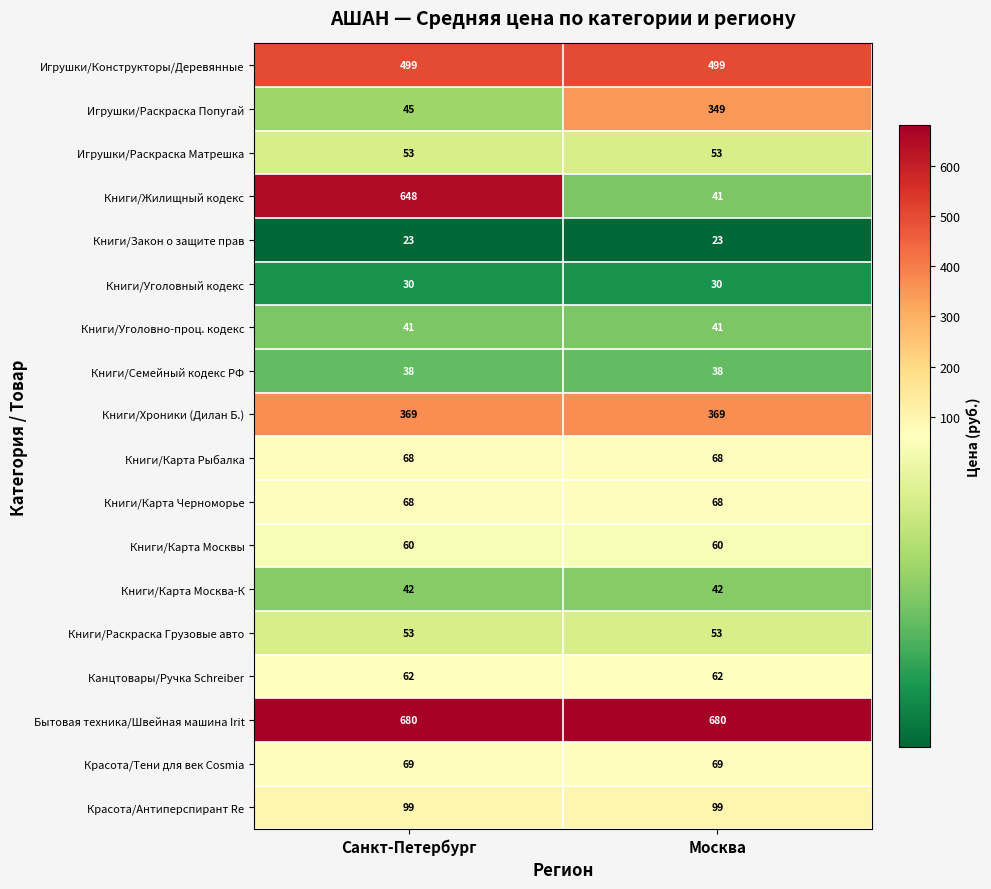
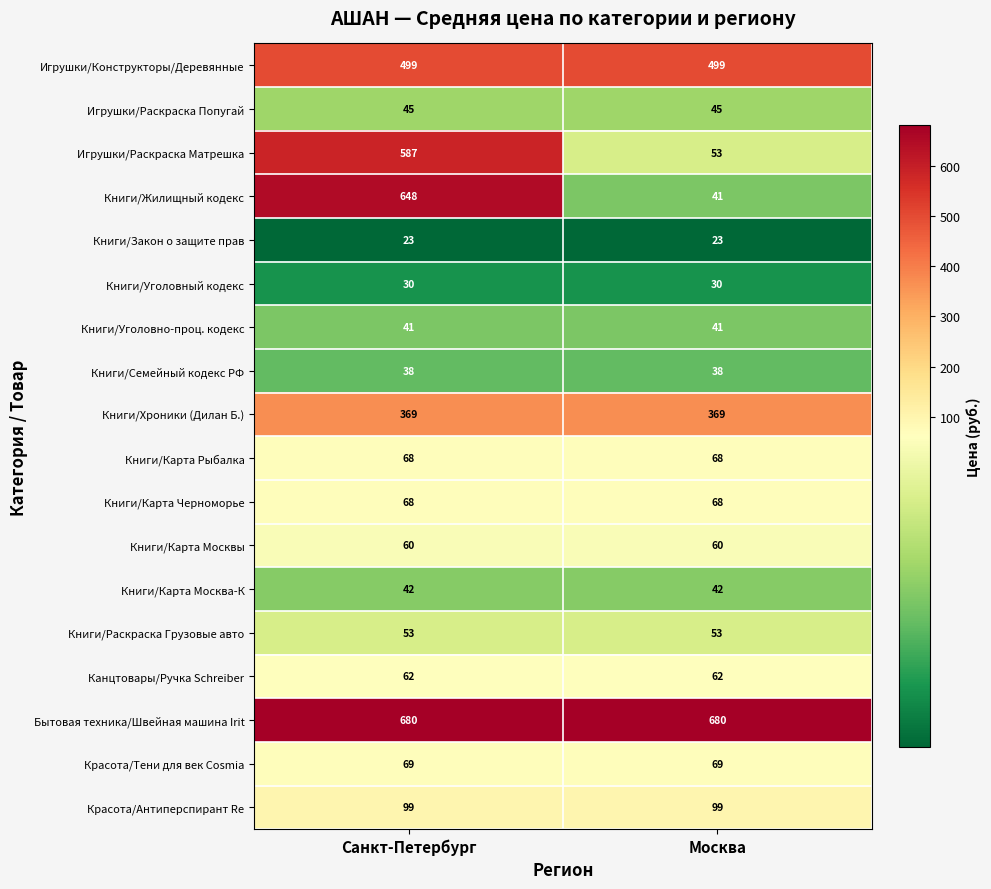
  {
    "Игрушки/Конструкторы/Деревянные": {
      "Санкт-Петербург": 499,
      "Москва": 499
    },
    "Игрушки/Раскраска Попугай": {
      "Санкт-Петербург": 45,
-     "Москва": 349
+     "Москва": 45
    },
    "Игрушки/Раскраска Матрешка": {
-     "Санкт-Петербург": 53,
+     "Санкт-Петербург": 587,
      "Москва": 53
    },
    "Книги/Жилищный кодекс": {
      "Санкт-Петербург": 648,
      "Москва": 41
    },
    "Книги/Закон о защите прав": {
      "Санкт-Петербург": 23,
      "Москва": 23
    },
    "Книги/Уголовный кодекс": {
      "Санкт-Петербург": 30,
      "Москва": 30
    },
    "Книги/Уголовно-проц. кодекс": {
      "Санкт-Петербург": 41,
      "Москва": 41
    },
    "Книги/Семейный кодекс РФ": {
      "Санкт-Петербург": 38,
      "Москва": 38
    },
    "Книги/Хроники (Дилан Б.)": {
      "Санкт-Петербург": 369,
      "Москва": 369
    },
    "Книги/Карта Рыбалка": {
      "Санкт-Петербург": 68,
      "Москва": 68
    },
    "Книги/Карта Черноморье": {
      "Санкт-Петербург": 68,
      "Москва": 68
    },
    "Книги/Карта Москвы": {
      "Санкт-Петербург": 60,
      "Москва": 60
    },
    "Книги/Карта Москва-К": {
      "Санкт-Петербург": 42,
      "Москва": 42
    },
    "Книги/Раскраска Грузовые авто": {
      "Санкт-Петербург": 53,
      "Москва": 53
    },
    "Канцтовары/Ручка Schreiber": {
      "Санкт-Петербург": 62,
      "Москва": 62
    },
    "Бытовая техника/Швейная машина Irit": {
      "Санкт-Петербург": 680,
      "Москва": 680
    },
    "Красота/Тени для век Cosmia": {
      "Санкт-Петербург": 69,
      "Москва": 69
    },
    "Красота/Антиперспирант Re": {
      "Санкт-Петербург": 99,
      "Москва": 99
    }
  }
